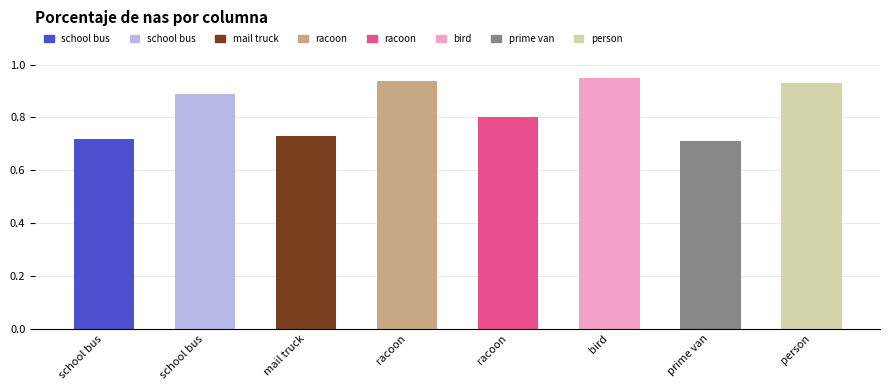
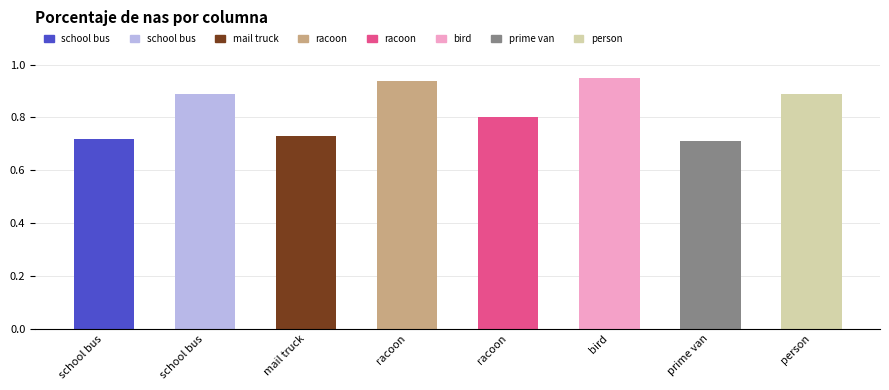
  {
    "mail truck": 0.73,
    "bird": 0.95,
    "prime van": 0.71,
-   "person": 0.93
+   "person": 0.89
  }
